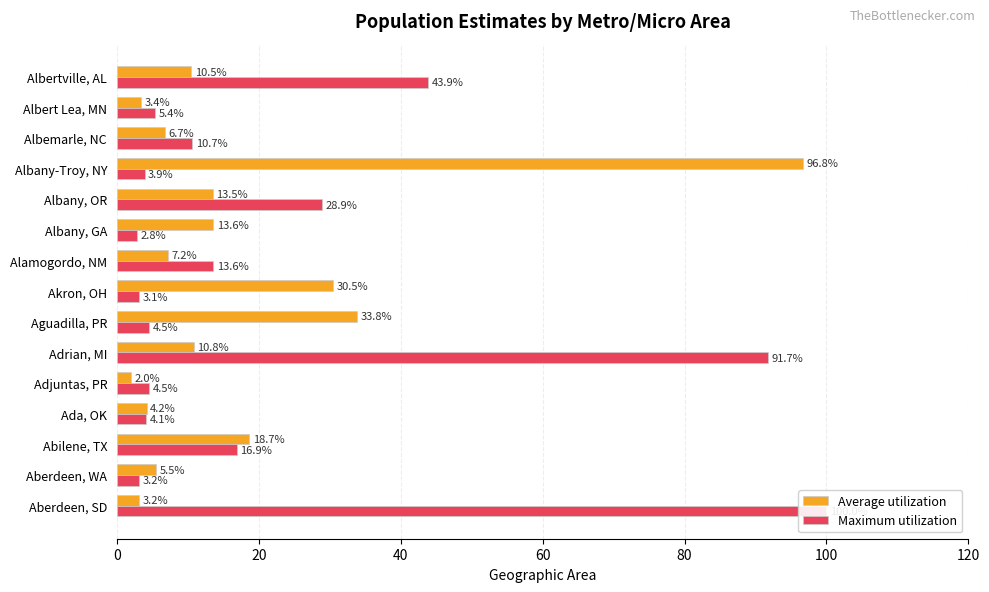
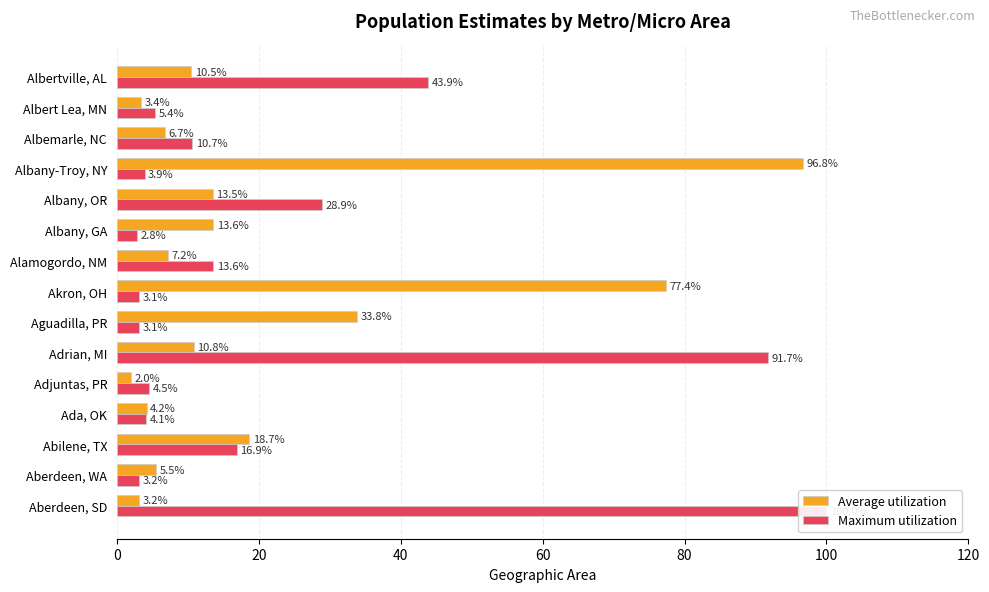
  {
    "Average utilization": {
      "Albertville, AL": "10.5%",
      "Albert Lea, MN": "3.4%",
      "Albemarle, NC": "6.7%",
      "Albany-Troy, NY": "96.8%",
      "Albany, OR": "13.5%",
      "Albany, GA": "13.6%",
      "Alamogordo, NM": "7.2%",
-     "Akron, OH": "30.5%",
+     "Akron, OH": "77.4%",
      "Aguadilla, PR": "33.8%",
      "Adrian, MI": "10.8%",
      "Adjuntas, PR": "2.0%",
      "Ada, OK": "4.2%",
      "Abilene, TX": "18.7%",
      "Aberdeen, WA": "5.5%",
      "Aberdeen, SD": "3.2%"
    },
    "Maximum utilization": {
      "Albertville, AL": "43.9%",
      "Albert Lea, MN": "5.4%",
      "Albemarle, NC": "10.7%",
      "Albany-Troy, NY": "3.9%",
      "Albany, OR": "28.9%",
      "Albany, GA": "2.8%",
      "Alamogordo, NM": "13.6%",
      "Akron, OH": "3.1%",
-     "Aguadilla, PR": "4.5%",
+     "Aguadilla, PR": "3.1%",
      "Adrian, MI": "91.7%",
      "Adjuntas, PR": "4.5%",
      "Ada, OK": "4.1%",
      "Abilene, TX": "16.9%",
      "Aberdeen, WA": "3.2%"
    }
  }
